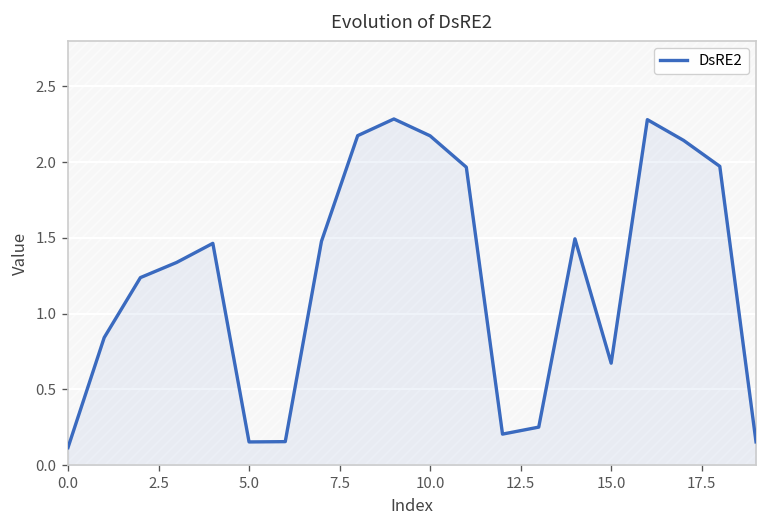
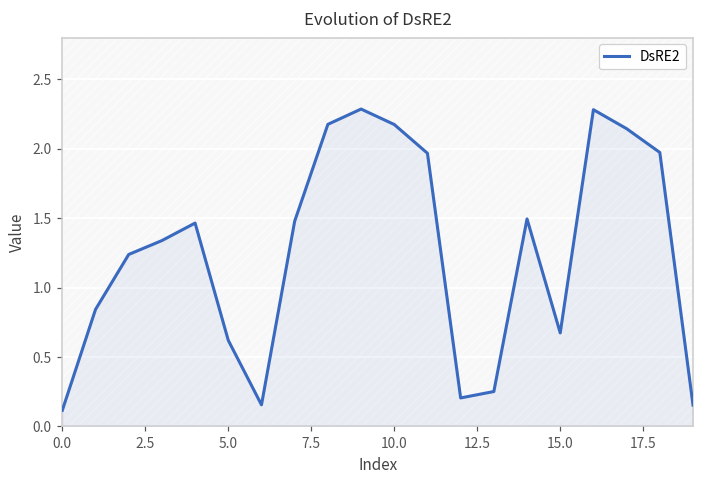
  {
    "DsRE2": {
      "0.0": 0.12,
-     "5.0": 0.15,
+     "5.0": 0.62,
      "10.0": 2.17,
      "15.0": 0.67
    }
  }
